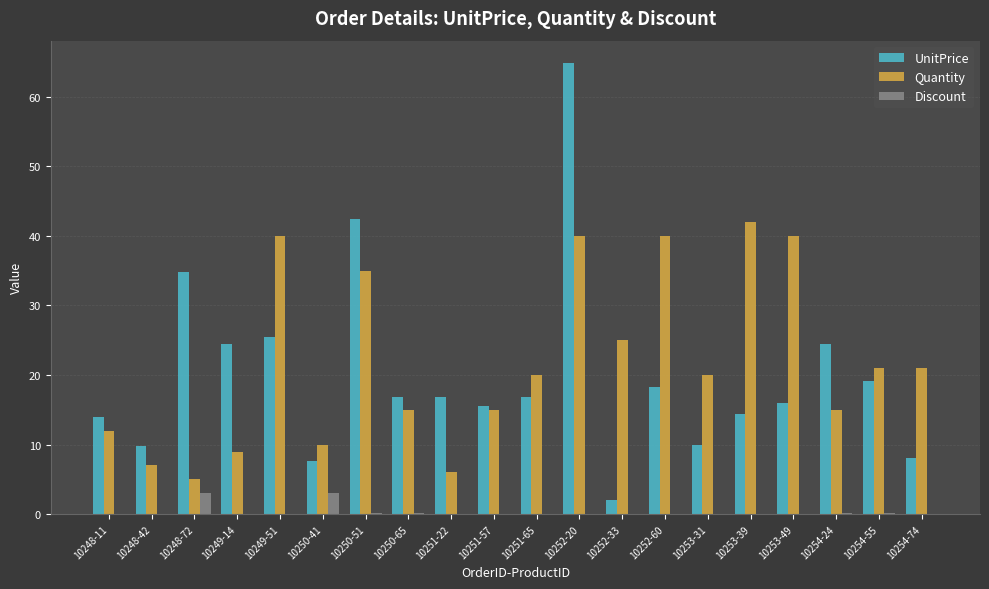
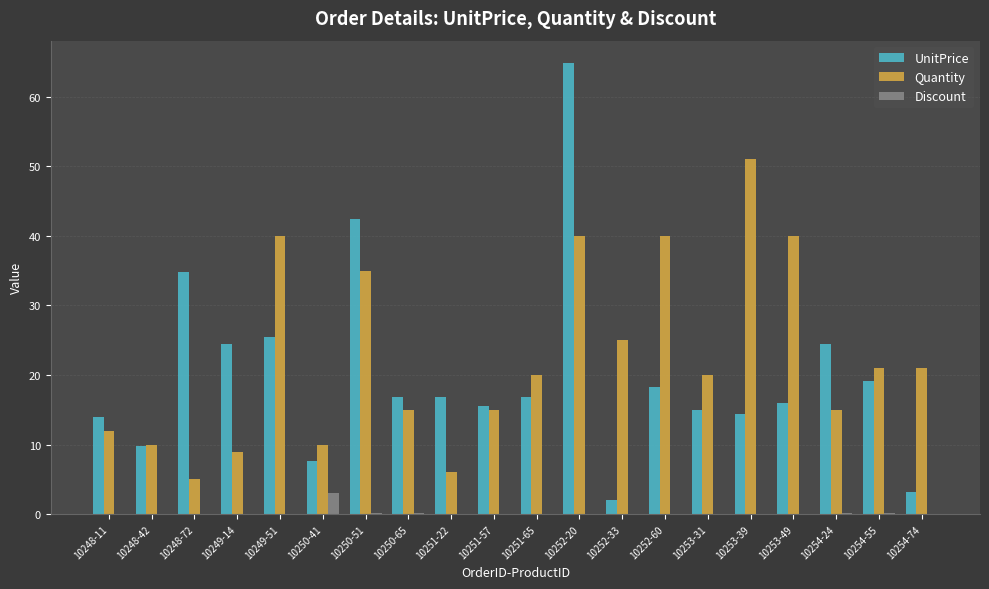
  {
    "UnitPrice": {
      "10248-11": 14,
      "10248-42": 10,
      "10248-72": 35,
      "10249-14": 25,
      "10249-51": 25,
      "10250-41": 8,
      "10250-51": 42,
      "10250-65": 17,
      "10251-22": 17,
      "10251-57": 16,
      "10251-65": 17,
      "10252-20": 65,
      "10252-33": 2,
      "10252-60": 18,
-     "10253-31": 10,
+     "10253-31": 15,
      "10253-39": 14,
      "10253-49": 16,
      "10254-24": 24,
      "10254-55": 19,
-     "10254-74": 8
+     "10254-74": 3
    },
    "Quantity": {
      "10248-11": 12,
-     "10248-42": 7,
+     "10248-42": 10,
      "10248-72": 5,
      "10249-14": 9,
      "10249-51": 40,
      "10250-41": 10,
      "10250-51": 35,
      "10250-65": 15,
      "10251-22": 6,
      "10251-57": 15,
      "10251-65": 20,
      "10252-20": 40,
      "10252-33": 25,
      "10252-60": 40,
      "10253-31": 20,
-     "10253-39": 42,
+     "10253-39": 51,
      "10253-49": 40,
      "10254-24": 15,
      "10254-55": 21,
      "10254-74": 21
    },
    "Discount": {
      "10248-11": 0,
      "10248-42": 0,
-     "10248-72": 3,
+     "10248-72": 0,
      "10249-14": 0,
      "10249-51": 0,
      "10250-41": 3,
      "10251-65": 0,
      "10252-60": 0,
      "10253-31": 0,
      "10253-39": 0,
      "10253-49": 0,
      "10254-74": 0
    }
  }
